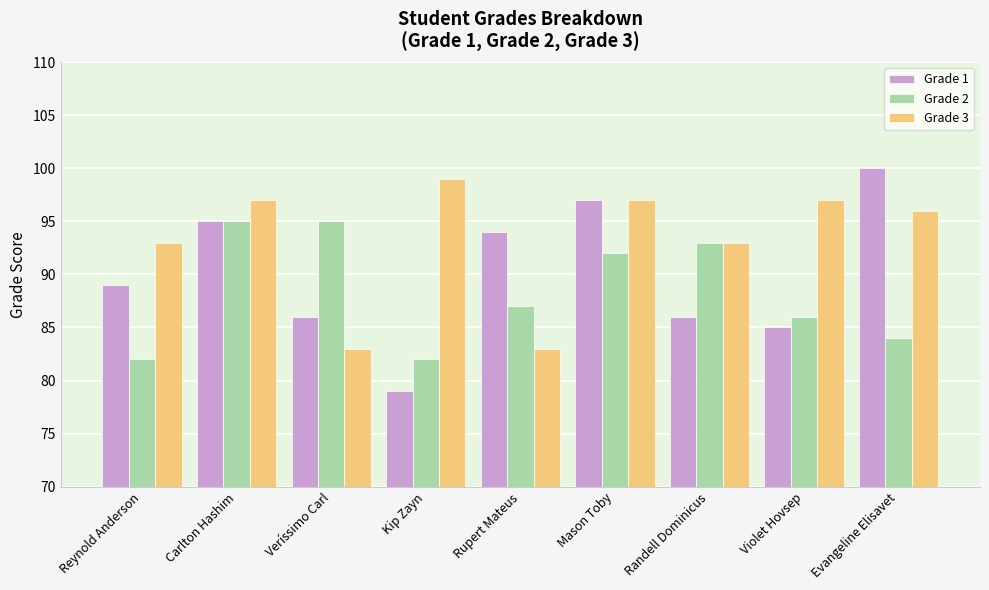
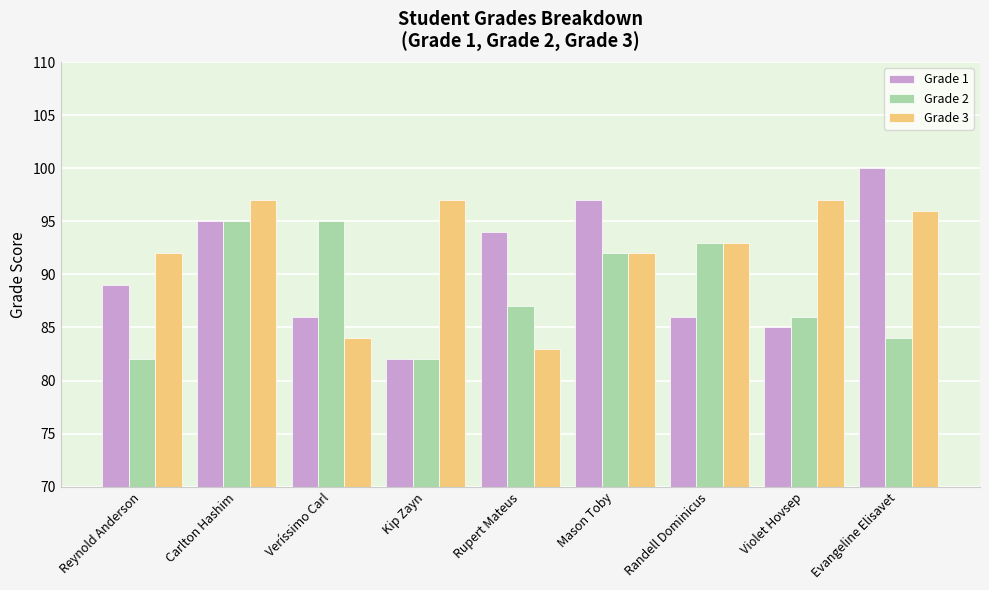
  {
    "Grade 1": {
      "Reynold Anderson": 89,
      "Carlton Hashim": 95,
      "Veríssimo Carl": 86,
-     "Kip Zayn": 79,
+     "Kip Zayn": 82,
      "Rupert Mateus": 94,
      "Mason Toby": 97,
      "Randell Dominicus": 86,
      "Violet Hovsep": 85,
      "Evangeline Elisavet": 100
    },
    "Grade 2": {
      "Reynold Anderson": 82,
      "Carlton Hashim": 95,
      "Veríssimo Carl": 95,
      "Kip Zayn": 82,
      "Rupert Mateus": 87,
      "Mason Toby": 92,
      "Randell Dominicus": 93,
      "Violet Hovsep": 86,
      "Evangeline Elisavet": 84
    },
    "Grade 3": {
-     "Reynold Anderson": 93,
+     "Reynold Anderson": 92,
      "Carlton Hashim": 97,
-     "Veríssimo Carl": 83,
-     "Kip Zayn": 99,
+     "Veríssimo Carl": 84,
+     "Kip Zayn": 97,
      "Rupert Mateus": 83,
-     "Mason Toby": 97,
+     "Mason Toby": 92,
      "Randell Dominicus": 93,
      "Violet Hovsep": 97,
      "Evangeline Elisavet": 96
    }
  }
